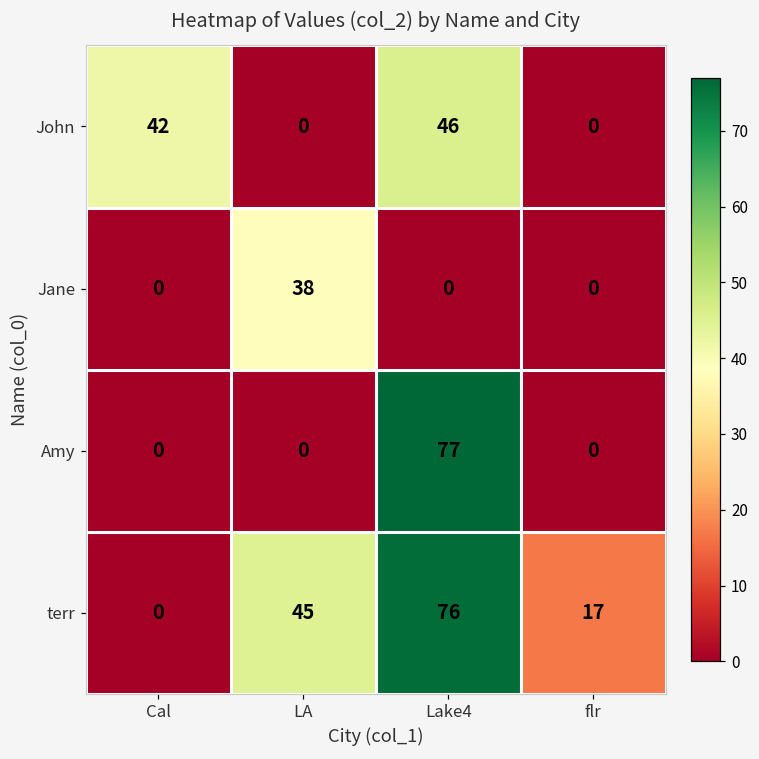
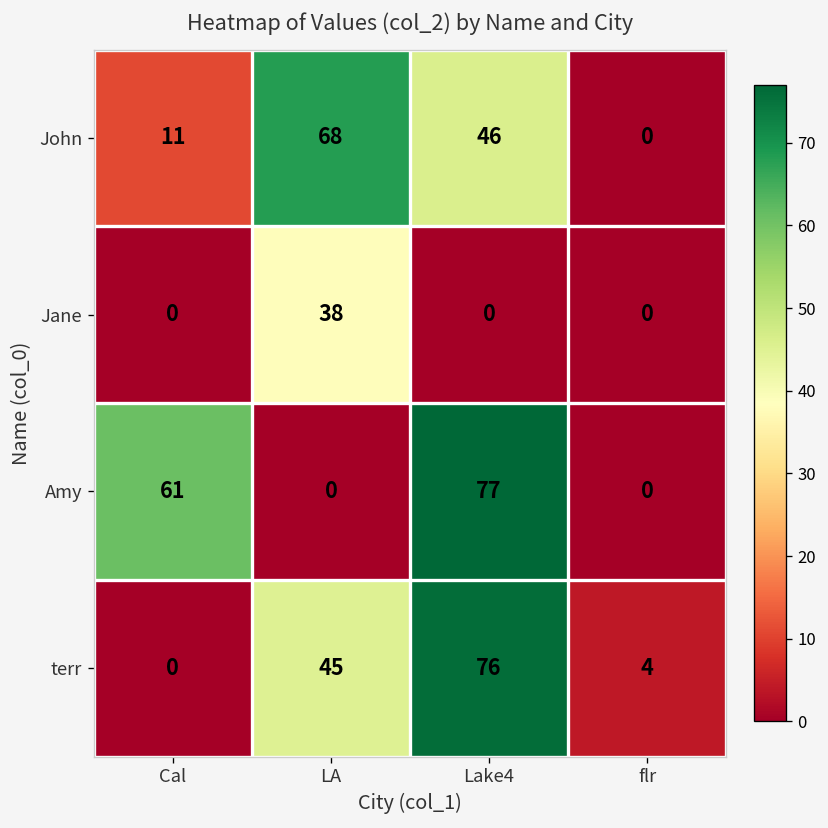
  {
    "John": {
-     "Cal": 42,
-     "LA": 0,
+     "Cal": 11,
+     "LA": 68,
      "Lake4": 46,
      "flr": 0
    },
    "Jane": {
      "Cal": 0,
      "LA": 38,
      "Lake4": 0,
      "flr": 0
    },
    "Amy": {
-     "Cal": 0,
+     "Cal": 61,
      "LA": 0,
      "Lake4": 77,
      "flr": 0
    },
    "terr": {
      "Cal": 0,
      "LA": 45,
      "Lake4": 76,
-     "flr": 17
+     "flr": 4
    }
  }
